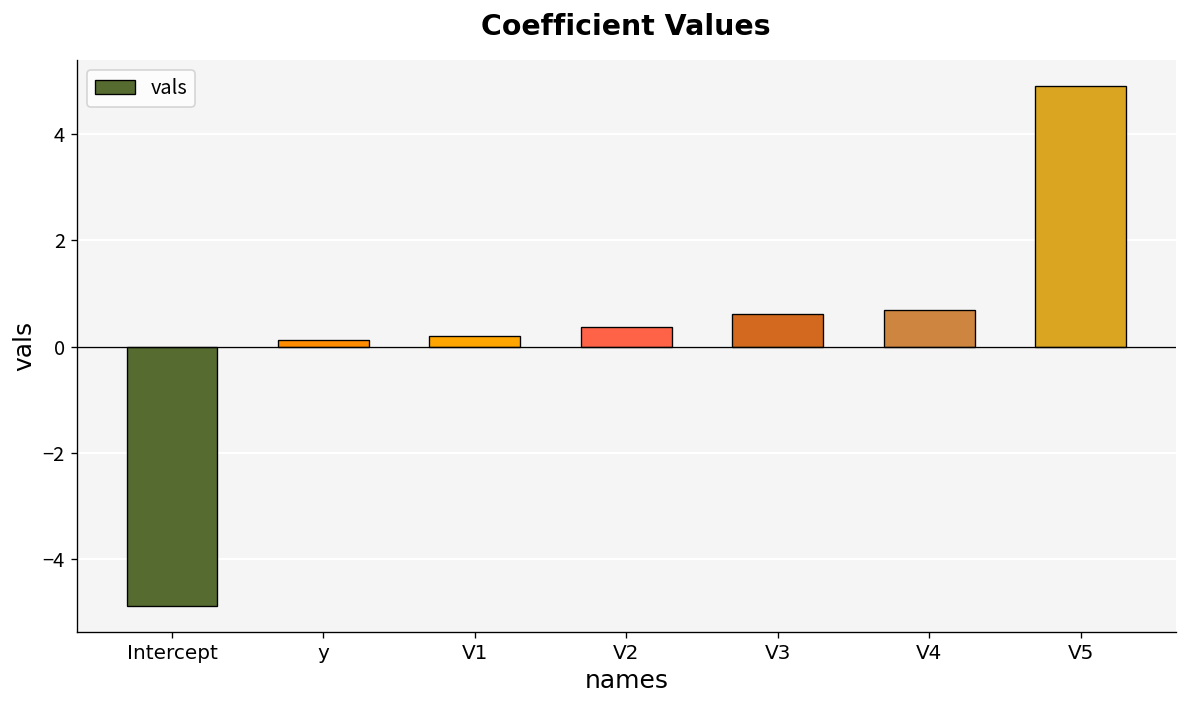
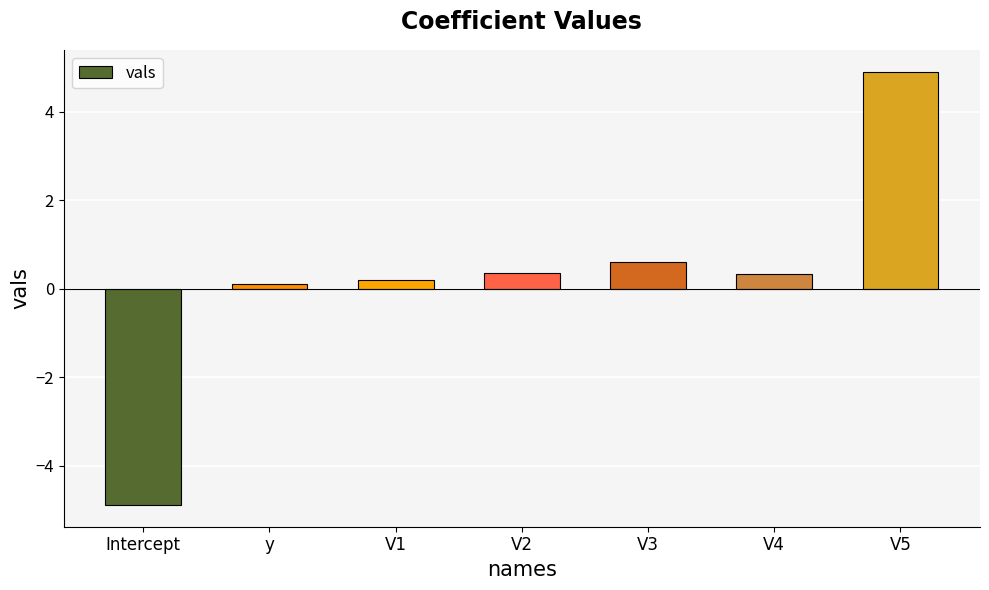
  {
    "Intercept": -4.9,
    "y": 0.1,
    "V1": 0.2,
    "V2": 0.4,
    "V3": 0.6,
-   "V4": 0.7,
+   "V4": 0.3,
    "V5": 4.9
  }
